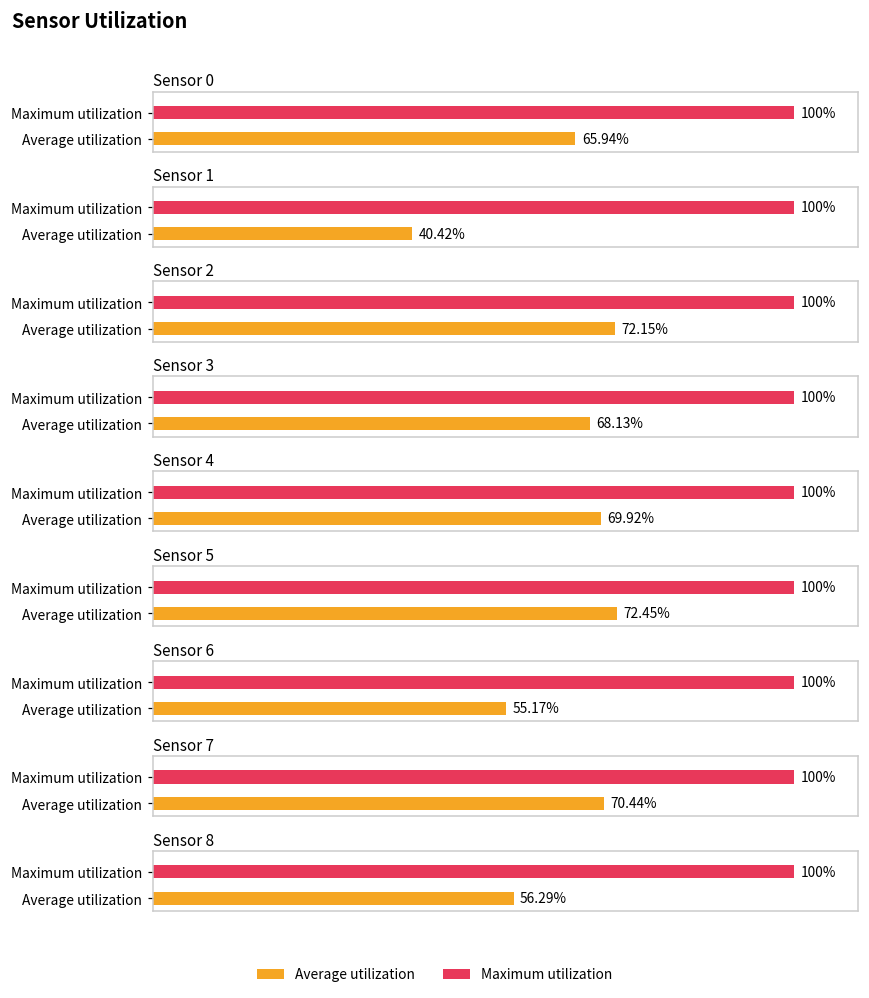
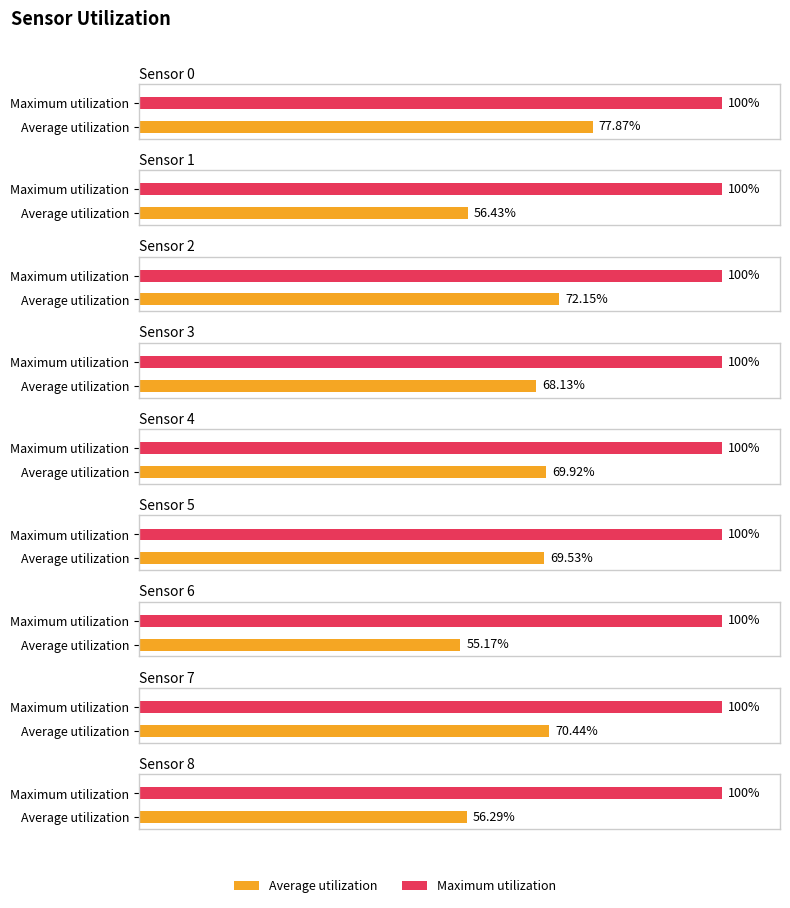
  {
    "Sensor 0": {
      "Maximum utilization": "100%",
-     "Average utilization": "65.94%"
+     "Average utilization": "77.87%"
    },
    "Sensor 1": {
      "Maximum utilization": "100%",
-     "Average utilization": "40.42%"
+     "Average utilization": "56.43%"
    },
    "Sensor 2": {
      "Maximum utilization": "100%",
      "Average utilization": "72.15%"
    },
    "Sensor 3": {
      "Maximum utilization": "100%",
      "Average utilization": "68.13%"
    },
    "Sensor 4": {
      "Maximum utilization": "100%",
      "Average utilization": "69.92%"
    },
    "Sensor 5": {
      "Maximum utilization": "100%",
-     "Average utilization": "72.45%"
+     "Average utilization": "69.53%"
    },
    "Sensor 6": {
      "Maximum utilization": "100%",
      "Average utilization": "55.17%"
    },
    "Sensor 7": {
      "Maximum utilization": "100%",
      "Average utilization": "70.44%"
    },
    "Sensor 8": {
      "Maximum utilization": "100%",
      "Average utilization": "56.29%"
    }
  }
